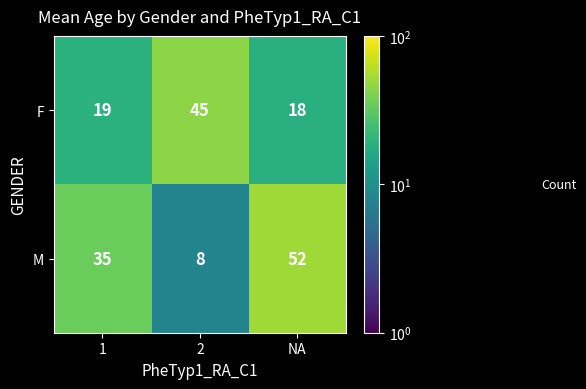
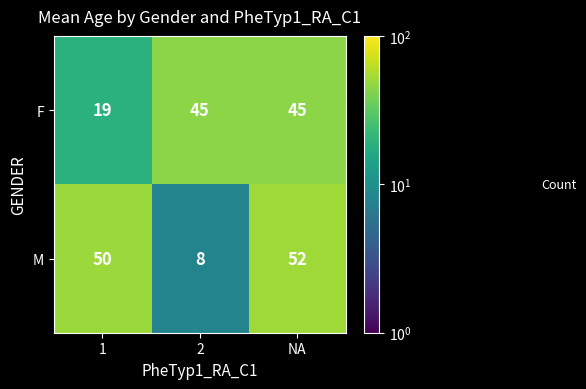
  {
    "F": {
      "1": 19,
      "2": 45,
-     "NA": 18
+     "NA": 45
    },
    "M": {
-     "1": 35,
+     "1": 50,
      "2": 8,
      "NA": 52
    }
  }
